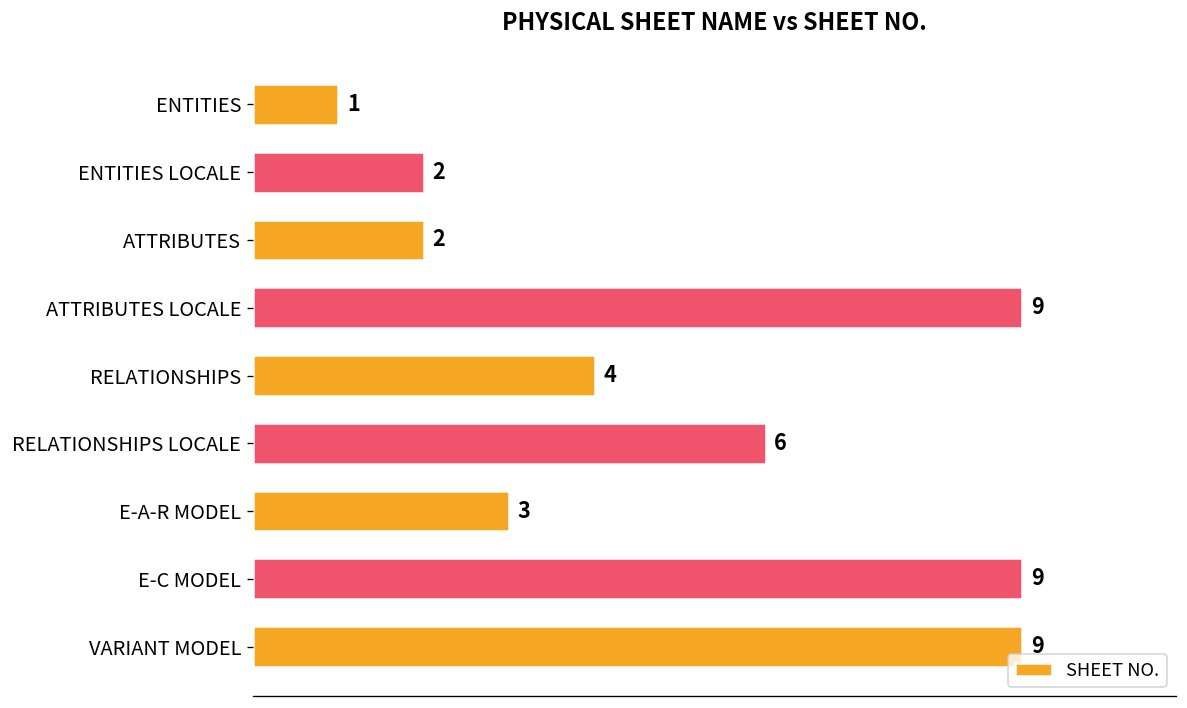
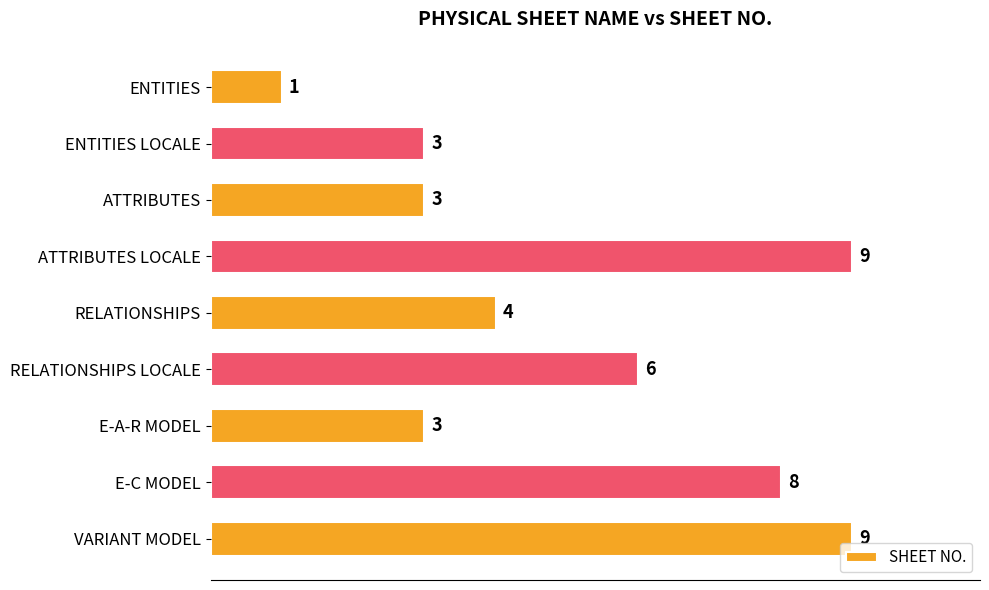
  {
    "ENTITIES": 1,
-   "ENTITIES LOCALE": 2,
-   "ATTRIBUTES": 2,
+   "ENTITIES LOCALE": 3,
+   "ATTRIBUTES": 3,
    "ATTRIBUTES LOCALE": 9,
    "RELATIONSHIPS": 4,
    "RELATIONSHIPS LOCALE": 6,
    "E-A-R MODEL": 3,
-   "E-C MODEL": 9
+   "E-C MODEL": 8
  }
